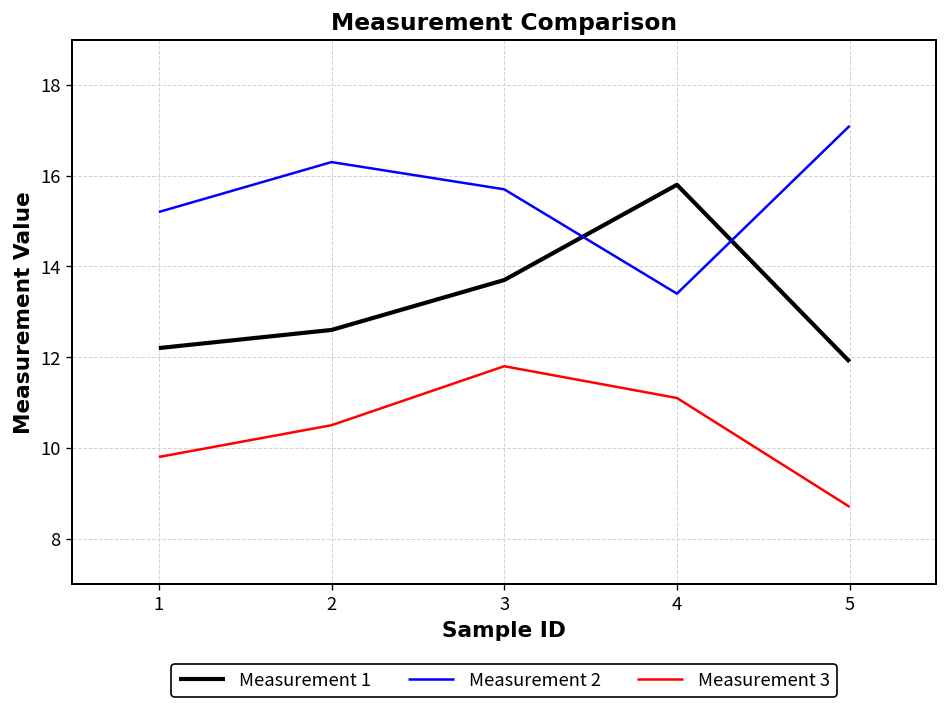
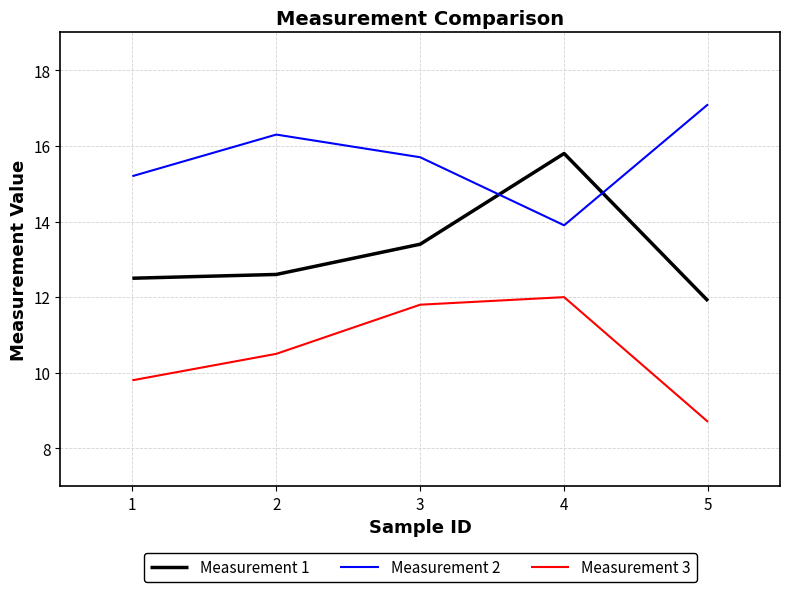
  {
    "Measurement 1": {
-     "1": 12.2,
+     "1": 12.5,
      "2": 12.6,
-     "3": 13.7,
+     "3": 13.4,
      "4": 15.8,
      "5": 11.9
    },
    "Measurement 2": {
      "1": 15.2,
      "2": 16.3,
      "3": 15.7,
-     "4": 13.4,
+     "4": 13.9,
      "5": 17.1
    },
    "Measurement 3": {
      "1": 9.8,
      "2": 10.5,
      "3": 11.8,
-     "4": 11.1,
+     "4": 12.0,
      "5": 8.7
    }
  }
